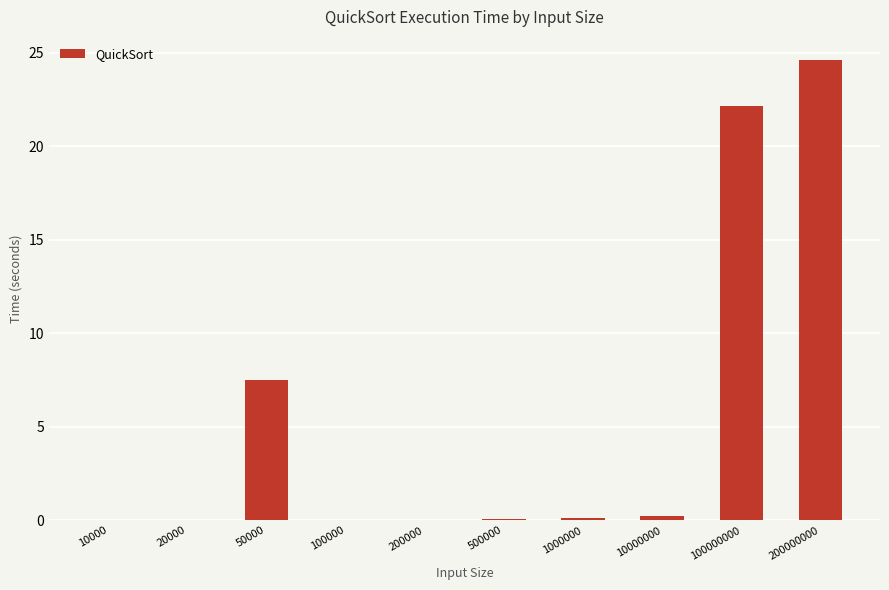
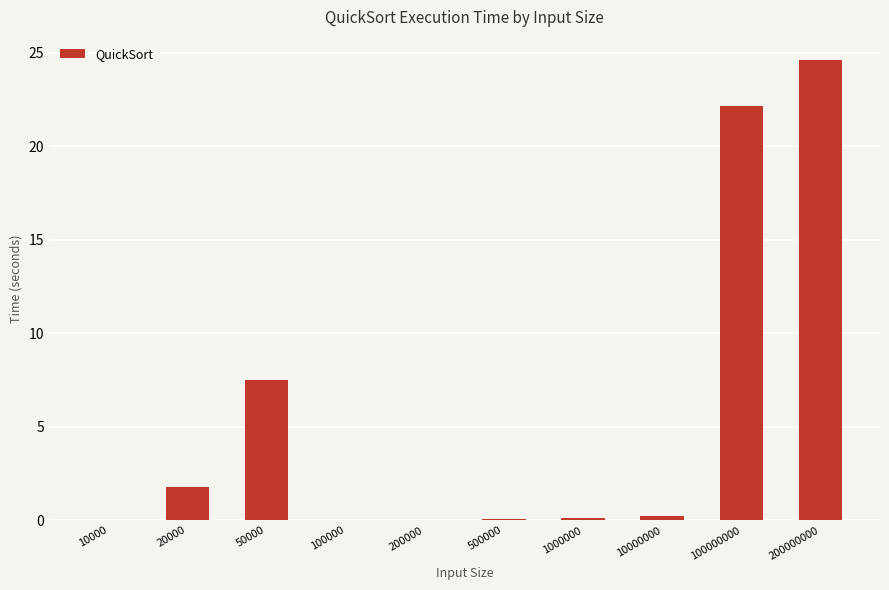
  {
-   "20000": 0.0,
+   "20000": 1.8,
    "50000": 7.5,
    "10000000": 0.2,
    "100000000": 22.1,
    "200000000": 24.6
  }
